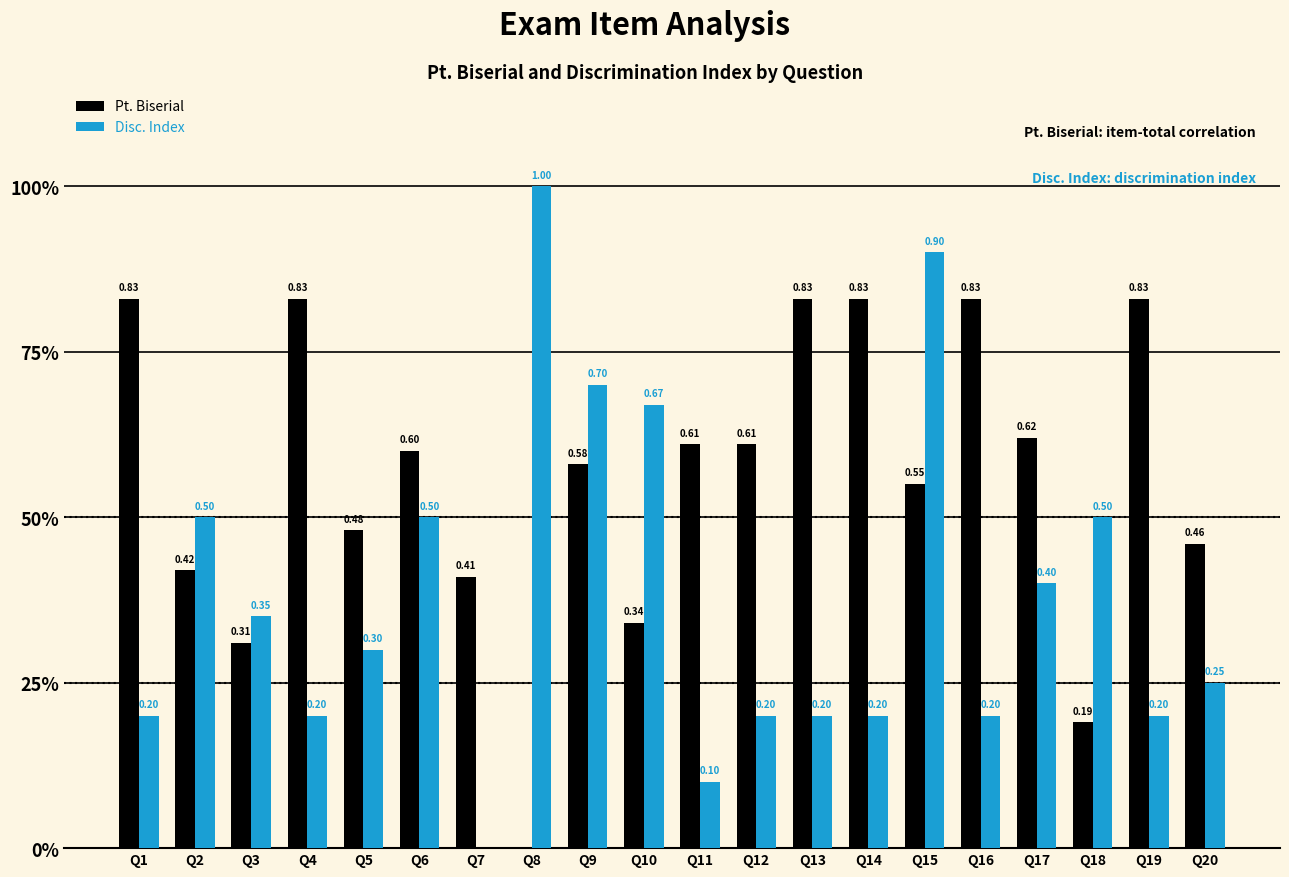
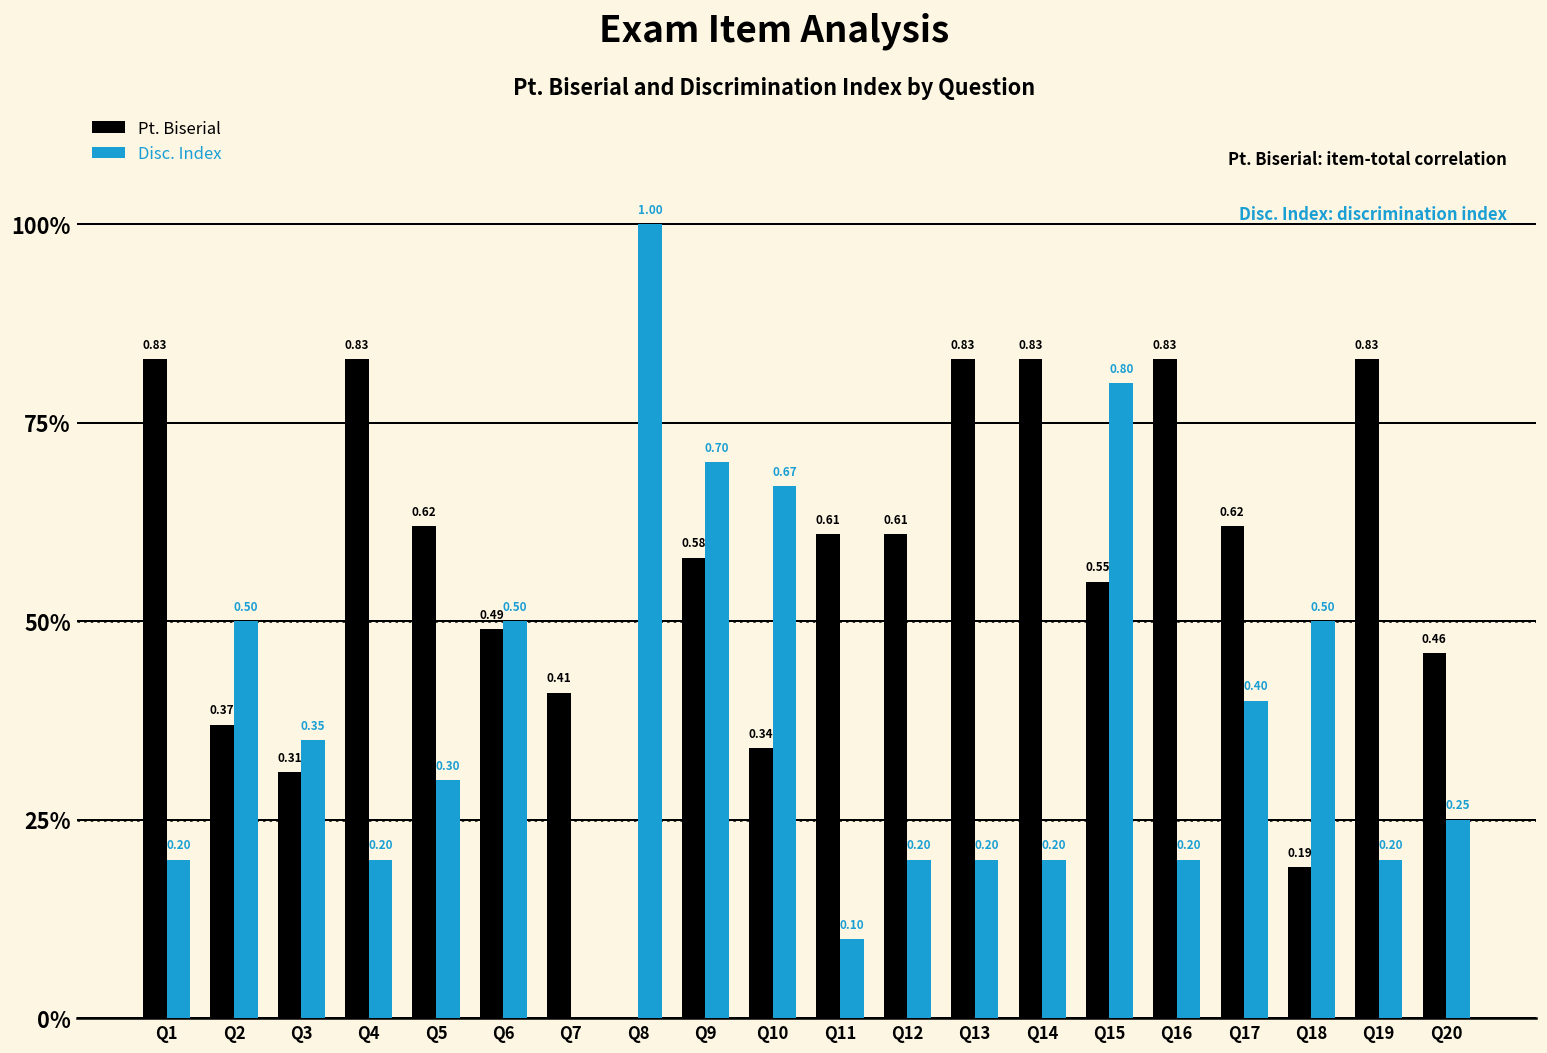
  {
    "Pt. Biserial": {
      "Q1": 0.83,
-     "Q2": 0.42,
+     "Q2": 0.37,
      "Q3": 0.31,
      "Q4": 0.83,
-     "Q5": 0.48,
-     "Q6": 0.60,
+     "Q5": 0.62,
+     "Q6": 0.49,
      "Q7": 0.41,
      "Q9": 0.58,
      "Q10": 0.34,
      "Q11": 0.61,
      "Q12": 0.61,
      "Q13": 0.83,
      "Q14": 0.83,
      "Q15": 0.55,
      "Q16": 0.83,
      "Q17": 0.62,
      "Q18": 0.19,
      "Q19": 0.83,
      "Q20": 0.46
    },
    "Disc. Index": {
      "Q1": 0.20,
      "Q2": 0.50,
      "Q3": 0.35,
      "Q4": 0.20,
      "Q5": 0.30,
      "Q6": 0.50,
      "Q8": 1.00,
      "Q9": 0.70,
      "Q10": 0.67,
      "Q11": 0.10,
      "Q12": 0.20,
      "Q13": 0.20,
      "Q14": 0.20,
-     "Q15": 0.90,
+     "Q15": 0.80,
      "Q16": 0.20,
      "Q17": 0.40,
      "Q18": 0.50,
      "Q19": 0.20,
      "Q20": 0.25
    }
  }
